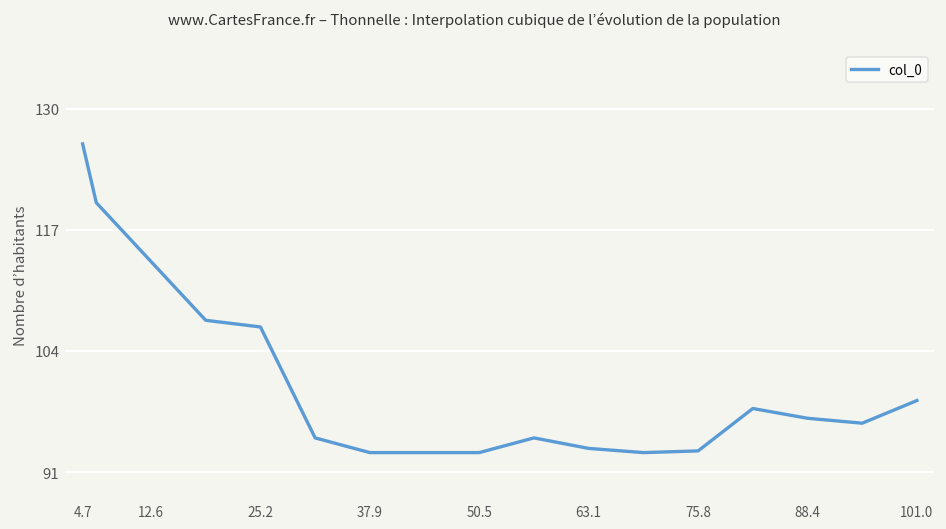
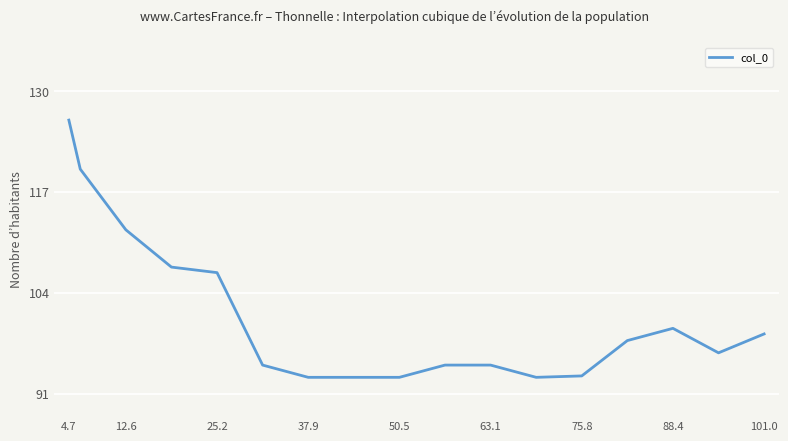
  {
    "4.7": 126,
-   "12.6": 114,
+   "12.6": 112,
    "25.2": 107,
    "37.9": 93,
    "50.5": 93,
-   "63.1": 94,
+   "63.1": 95,
    "75.8": 93,
-   "88.4": 97,
+   "88.4": 99,
    "101.0": 99
  }
